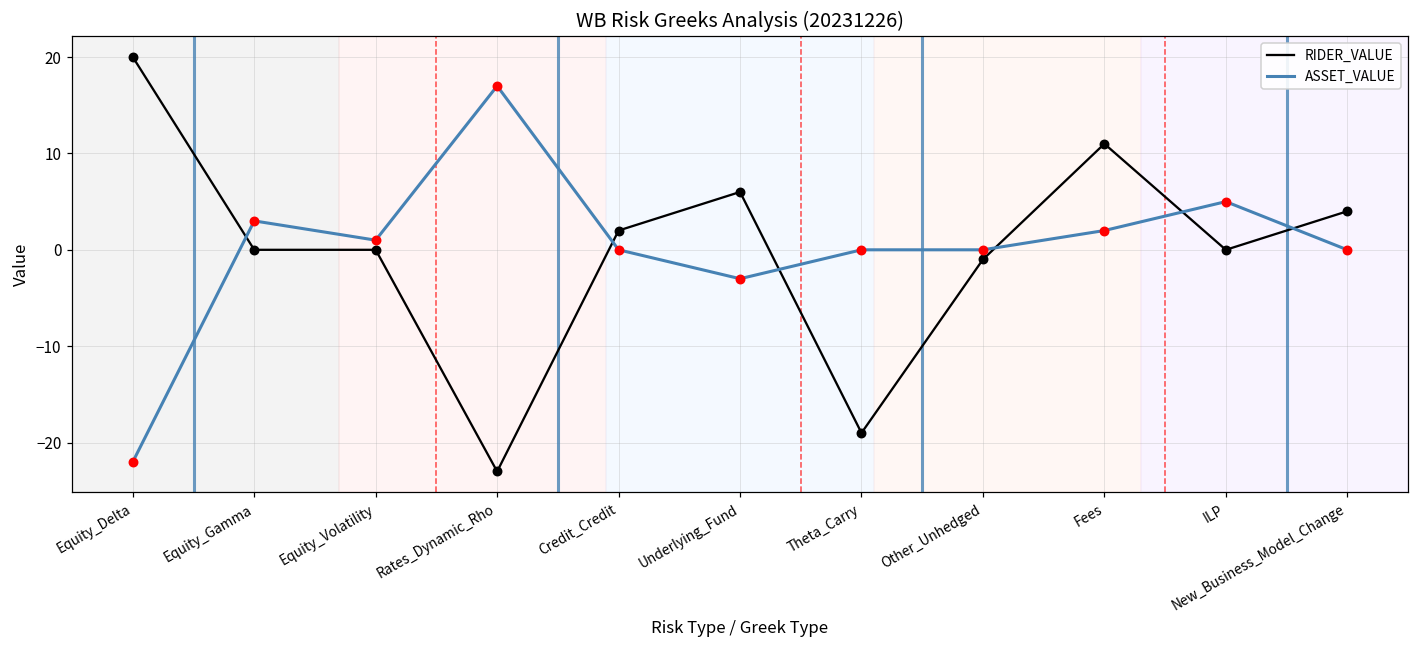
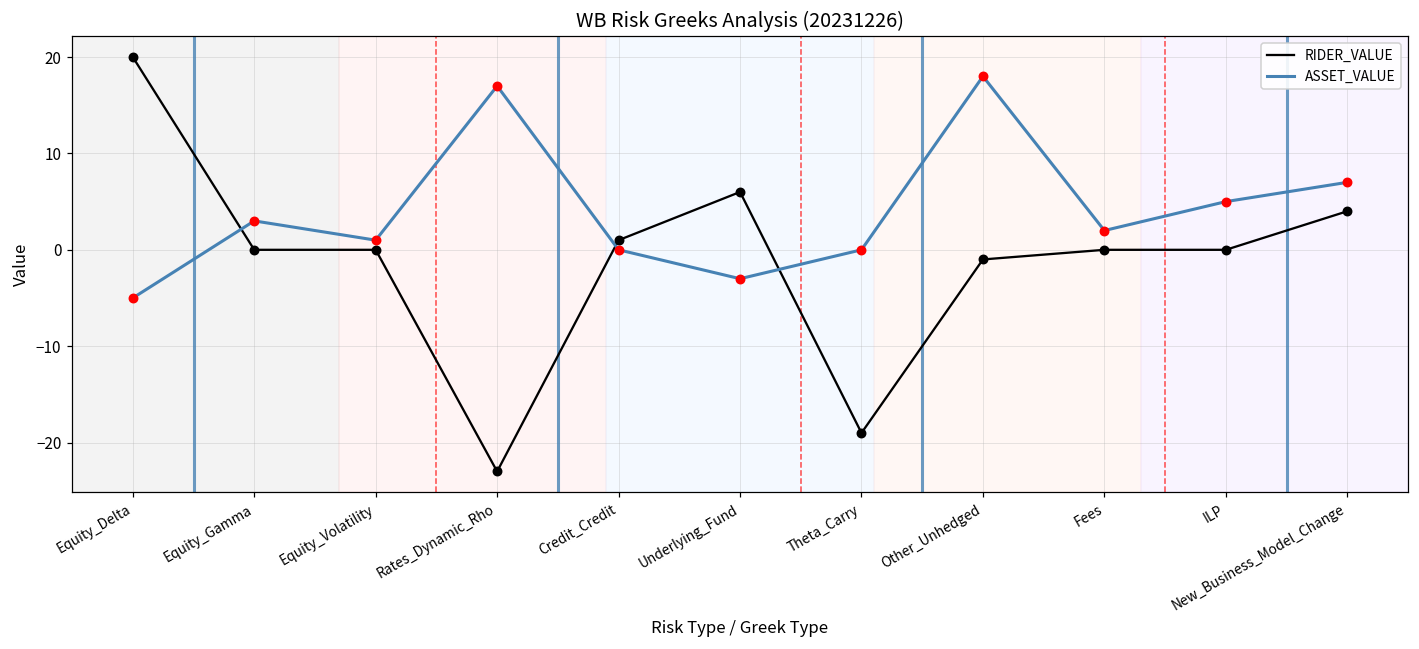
  {
    "RIDER_VALUE": {
      "Equity_Delta": 20,
      "Equity_Gamma": 0,
      "Equity_Volatility": 0,
      "Rates_Dynamic_Rho": -23,
-     "Credit_Credit": 2,
+     "Credit_Credit": 1,
      "Underlying_Fund": 6,
      "Theta_Carry": -19,
      "Other_Unhedged": -1,
-     "Fees": 11,
+     "Fees": 0,
      "ILP": 0,
      "New_Business_Model_Change": 4
    },
    "ASSET_VALUE": {
-     "Equity_Delta": -22,
+     "Equity_Delta": -5,
      "Equity_Gamma": 3,
      "Equity_Volatility": 1,
      "Rates_Dynamic_Rho": 17,
      "Credit_Credit": 0,
      "Underlying_Fund": -3,
      "Theta_Carry": 0,
-     "Other_Unhedged": 0,
+     "Other_Unhedged": 18,
      "Fees": 2,
      "ILP": 5,
-     "New_Business_Model_Change": 0
+     "New_Business_Model_Change": 7
    }
  }
